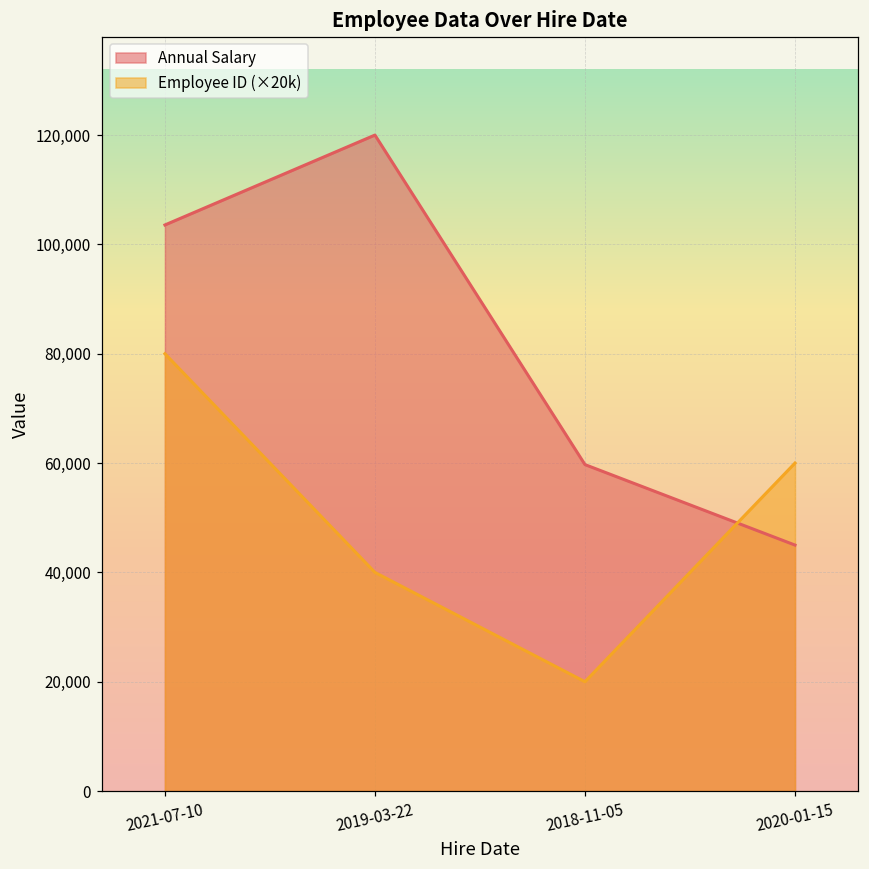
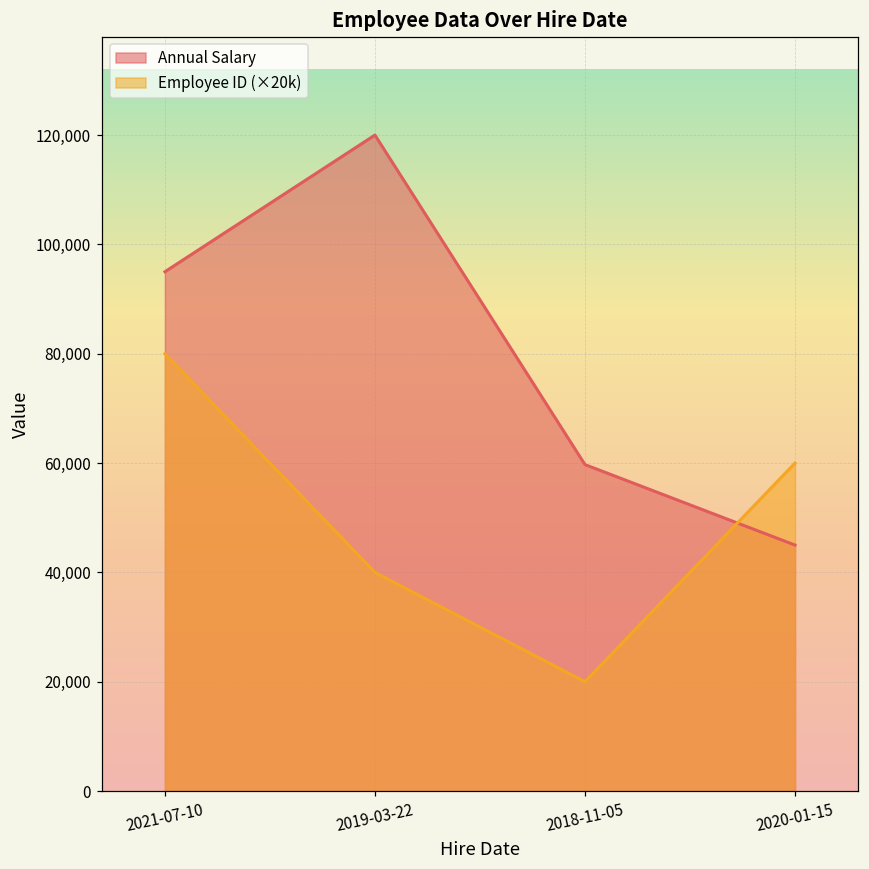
  {
    "Annual Salary": {
-     "2021-07-10": "104,000",
+     "2021-07-10": "95,000",
      "2019-03-22": "120,000",
      "2018-11-05": "60,000",
      "2020-01-15": "45,000"
    },
    "Employee ID (×20k)": {
      "2021-07-10": "80,000",
      "2019-03-22": "40,000",
      "2018-11-05": "20,000",
      "2020-01-15": "60,000"
    }
  }
